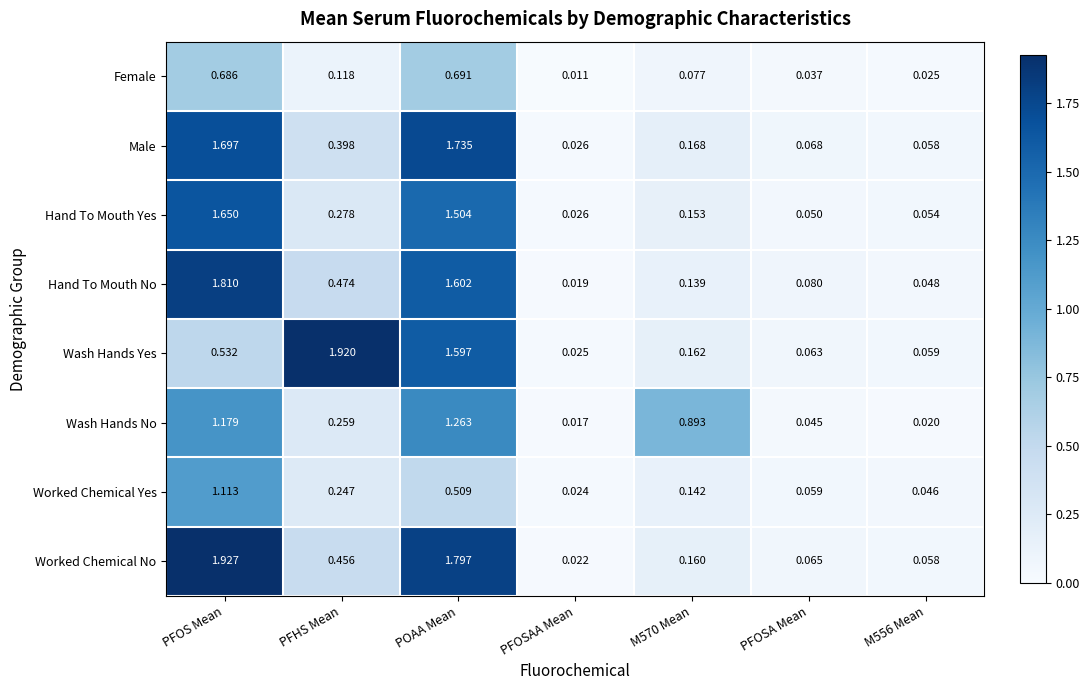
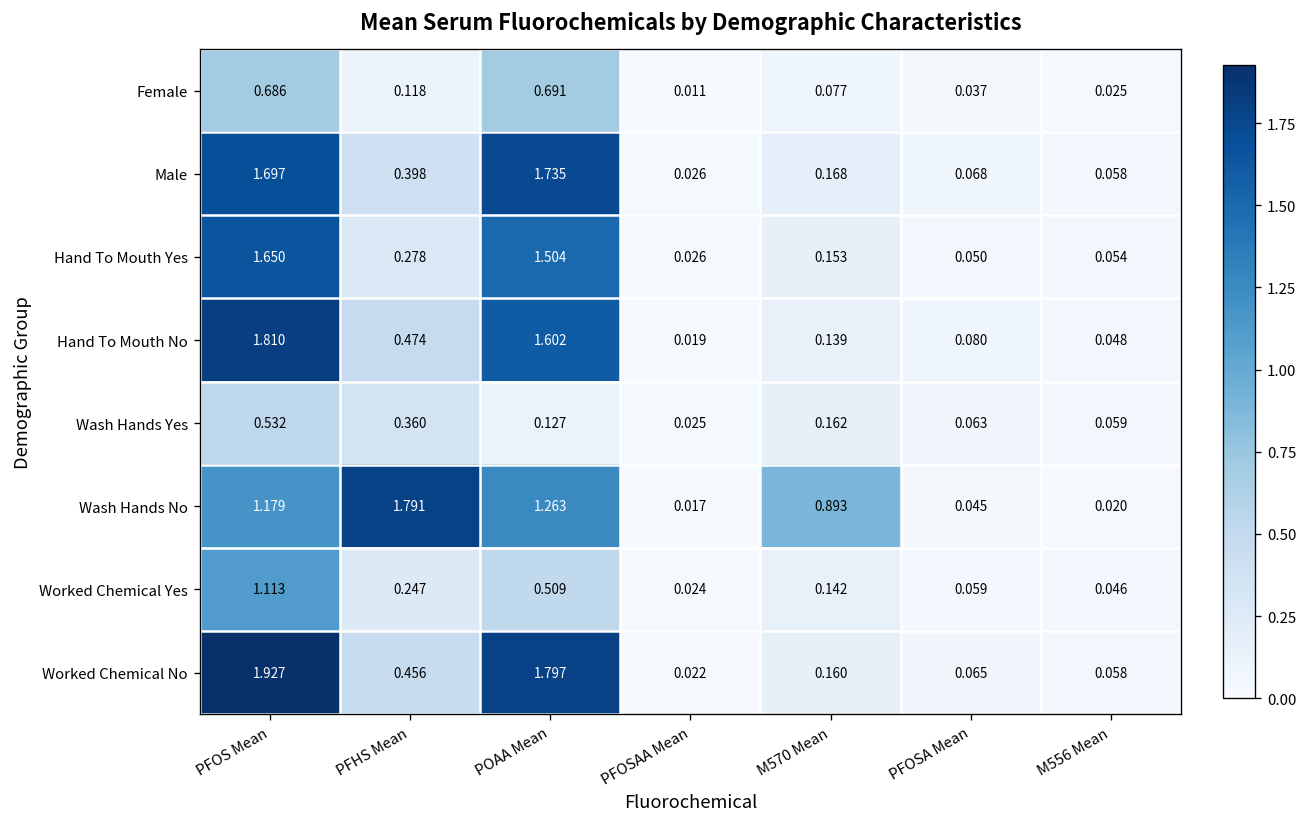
  {
    "Female": {
      "PFOS Mean": 0.686,
      "PFHS Mean": 0.118,
      "POAA Mean": 0.691,
      "PFOSAA Mean": 0.011,
      "M570 Mean": 0.077,
      "PFOSA Mean": 0.037,
      "M556 Mean": 0.025
    },
    "Male": {
      "PFOS Mean": 1.697,
      "PFHS Mean": 0.398,
      "POAA Mean": 1.735,
      "PFOSAA Mean": 0.026,
      "M570 Mean": 0.168,
      "PFOSA Mean": 0.068,
      "M556 Mean": 0.058
    },
    "Hand To Mouth Yes": {
      "PFOS Mean": 1.650,
      "PFHS Mean": 0.278,
      "POAA Mean": 1.504,
      "PFOSAA Mean": 0.026,
      "M570 Mean": 0.153,
      "PFOSA Mean": 0.050,
      "M556 Mean": 0.054
    },
    "Hand To Mouth No": {
      "PFOS Mean": 1.810,
      "PFHS Mean": 0.474,
      "POAA Mean": 1.602,
      "PFOSAA Mean": 0.019,
      "M570 Mean": 0.139,
      "PFOSA Mean": 0.080,
      "M556 Mean": 0.048
    },
    "Wash Hands Yes": {
      "PFOS Mean": 0.532,
-     "PFHS Mean": 1.920,
-     "POAA Mean": 1.597,
+     "PFHS Mean": 0.360,
+     "POAA Mean": 0.127,
      "PFOSAA Mean": 0.025,
      "M570 Mean": 0.162,
      "PFOSA Mean": 0.063,
      "M556 Mean": 0.059
    },
    "Wash Hands No": {
      "PFOS Mean": 1.179,
-     "PFHS Mean": 0.259,
+     "PFHS Mean": 1.791,
      "POAA Mean": 1.263,
      "PFOSAA Mean": 0.017,
      "M570 Mean": 0.893,
      "PFOSA Mean": 0.045,
      "M556 Mean": 0.020
    },
    "Worked Chemical Yes": {
      "PFOS Mean": 1.113,
      "PFHS Mean": 0.247,
      "POAA Mean": 0.509,
      "PFOSAA Mean": 0.024,
      "M570 Mean": 0.142,
      "PFOSA Mean": 0.059,
      "M556 Mean": 0.046
    },
    "Worked Chemical No": {
      "PFOS Mean": 1.927,
      "PFHS Mean": 0.456,
      "POAA Mean": 1.797,
      "PFOSAA Mean": 0.022,
      "M570 Mean": 0.160,
      "PFOSA Mean": 0.065,
      "M556 Mean": 0.058
    }
  }
